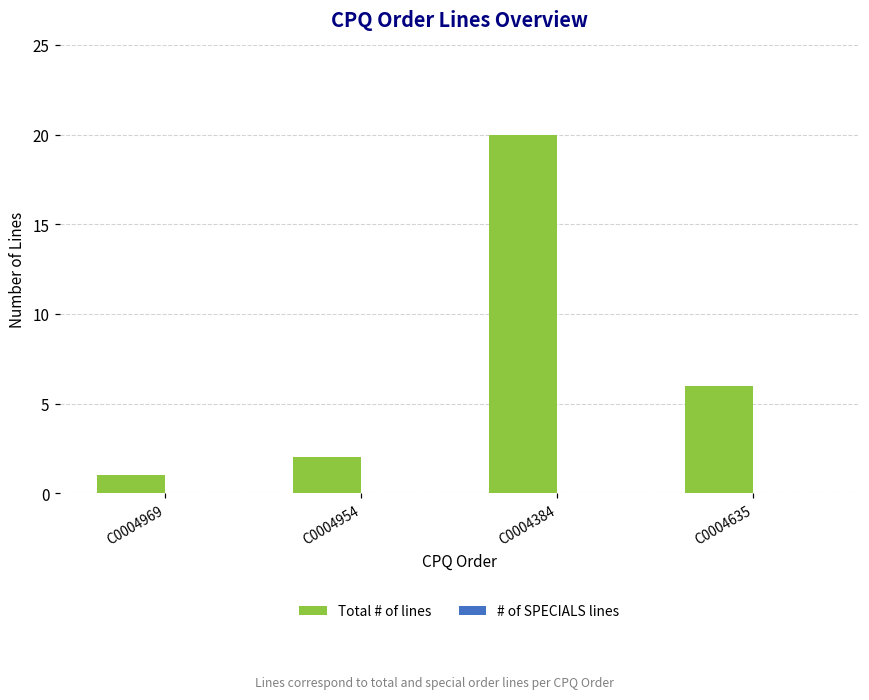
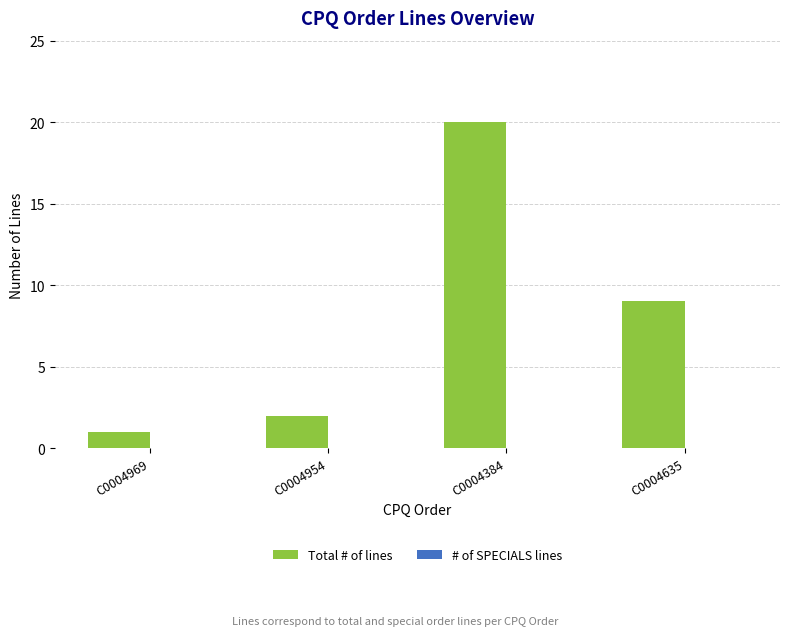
  {
    "Total # of lines": {
      "C0004969": 1,
      "C0004954": 2,
      "C0004384": 20,
-     "C0004635": 6
+     "C0004635": 9
    },
    "# of SPECIALS lines": {
      "C0004969": 0,
      "C0004954": 0,
      "C0004384": 0,
      "C0004635": 0
    }
  }
